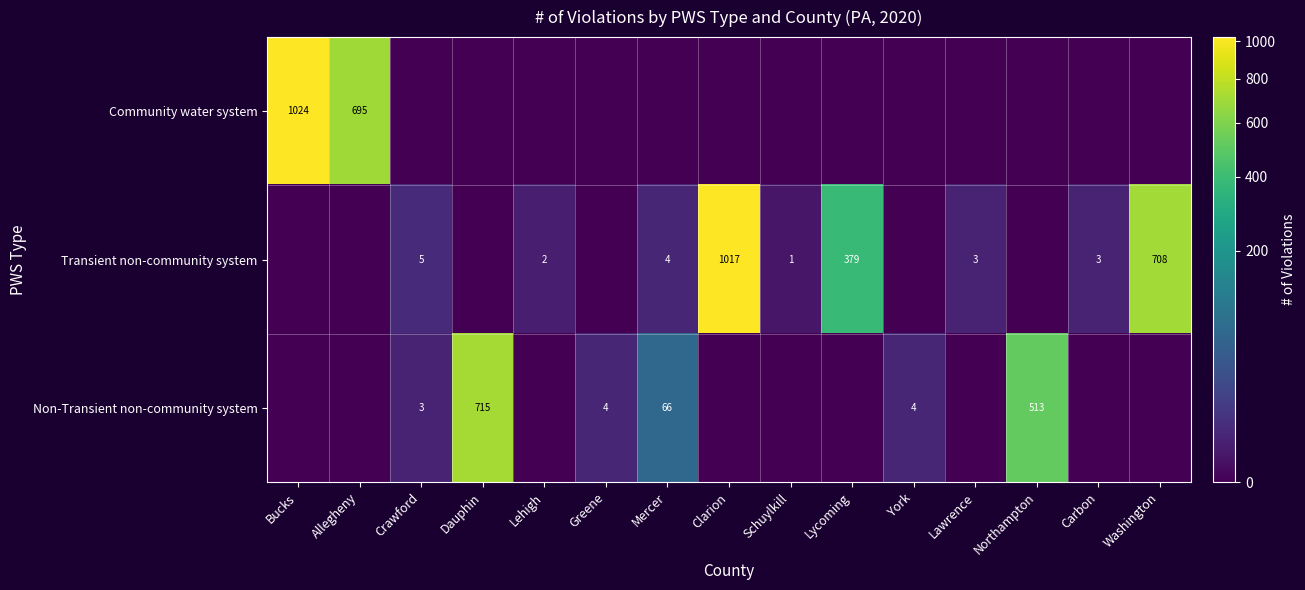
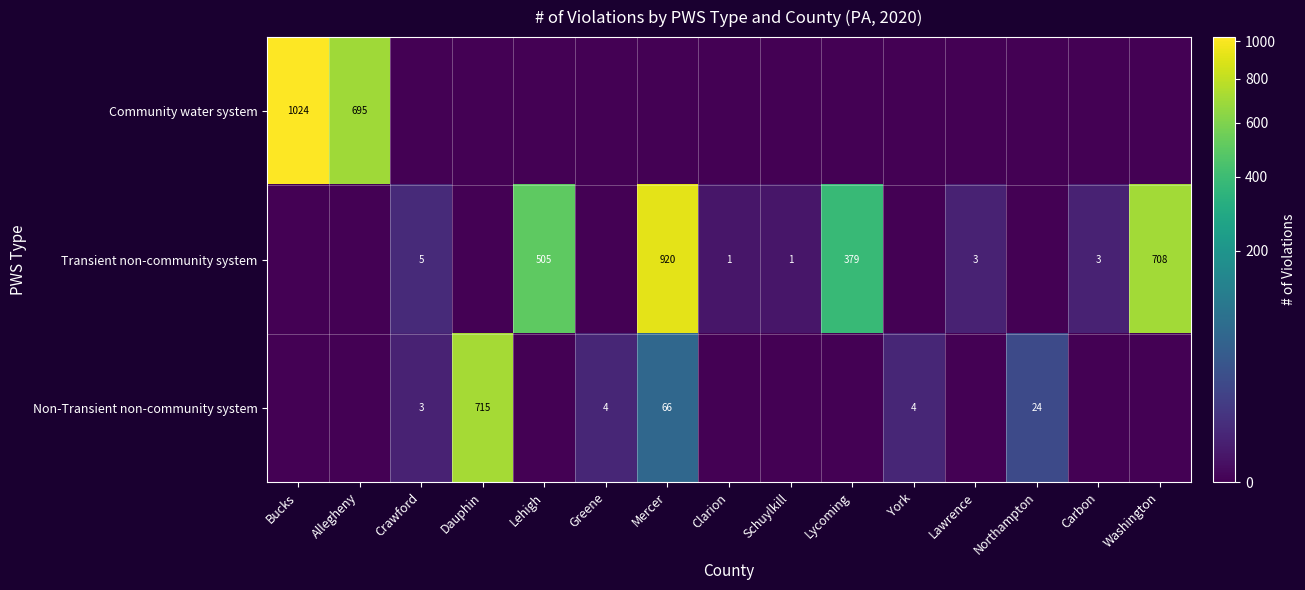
  {
    "Community water system": {
      "Bucks": 1024,
      "Allegheny": 695
    },
    "Transient non-community system": {
      "Crawford": 5,
-     "Lehigh": 2,
-     "Mercer": 4,
-     "Clarion": 1017,
+     "Lehigh": 505,
+     "Mercer": 920,
+     "Clarion": 1,
      "Schuylkill": 1,
      "Lycoming": 379,
      "Lawrence": 3,
      "Carbon": 3,
      "Washington": 708
    },
    "Non-Transient non-community system": {
      "Crawford": 3,
      "Dauphin": 715,
      "Greene": 4,
      "Mercer": 66,
      "York": 4,
-     "Northampton": 513
+     "Northampton": 24
    }
  }
